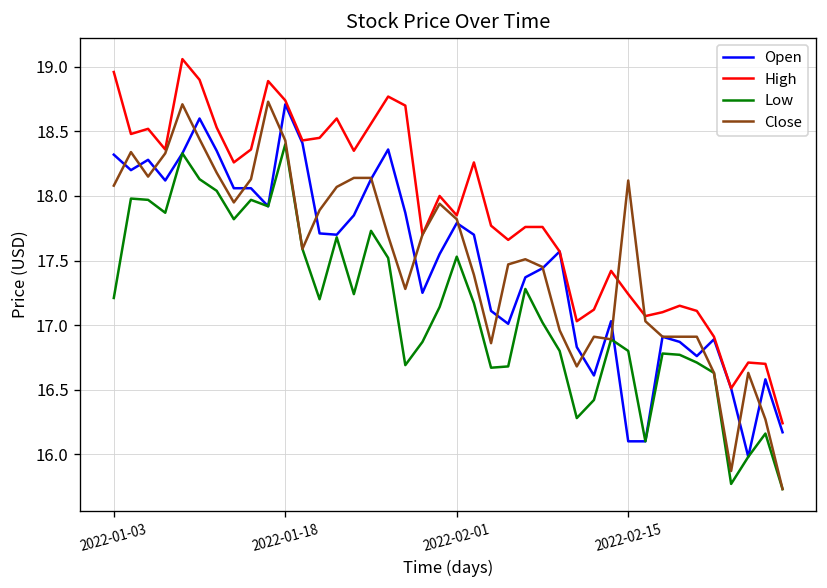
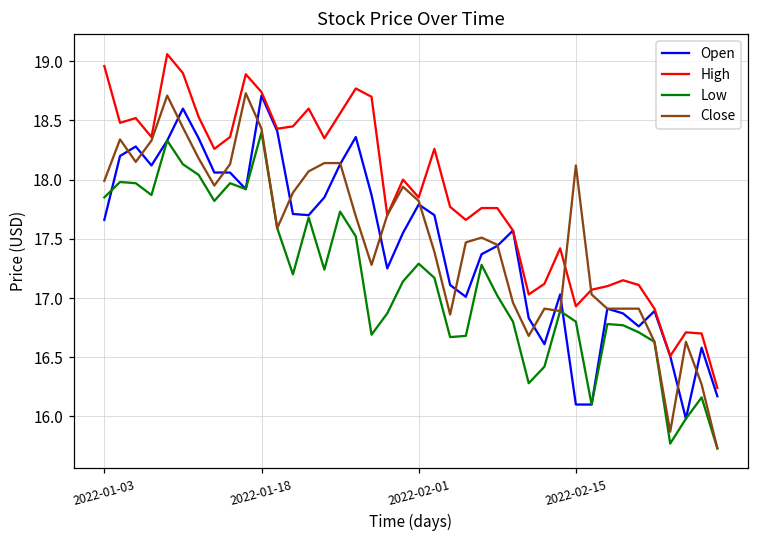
  {
    "Open": {
-     "2022-01-03": 18.32,
+     "2022-01-03": 17.66,
      "2022-01-18": 18.71,
      "2022-02-01": 17.79,
      "2022-02-15": 16.10
    },
    "High": {
      "2022-01-03": 18.96,
      "2022-01-18": 18.74,
      "2022-02-01": 17.85,
-     "2022-02-15": 17.24
+     "2022-02-15": 16.93
    },
    "Low": {
-     "2022-01-03": 17.21,
+     "2022-01-03": 17.85,
      "2022-01-18": 18.40,
-     "2022-02-01": 17.53,
+     "2022-02-01": 17.29,
      "2022-02-15": 16.80
    },
    "Close": {
-     "2022-01-03": 18.08,
+     "2022-01-03": 17.99,
      "2022-01-18": 18.43,
      "2022-02-01": 17.82,
      "2022-02-15": 18.12
    }
  }
